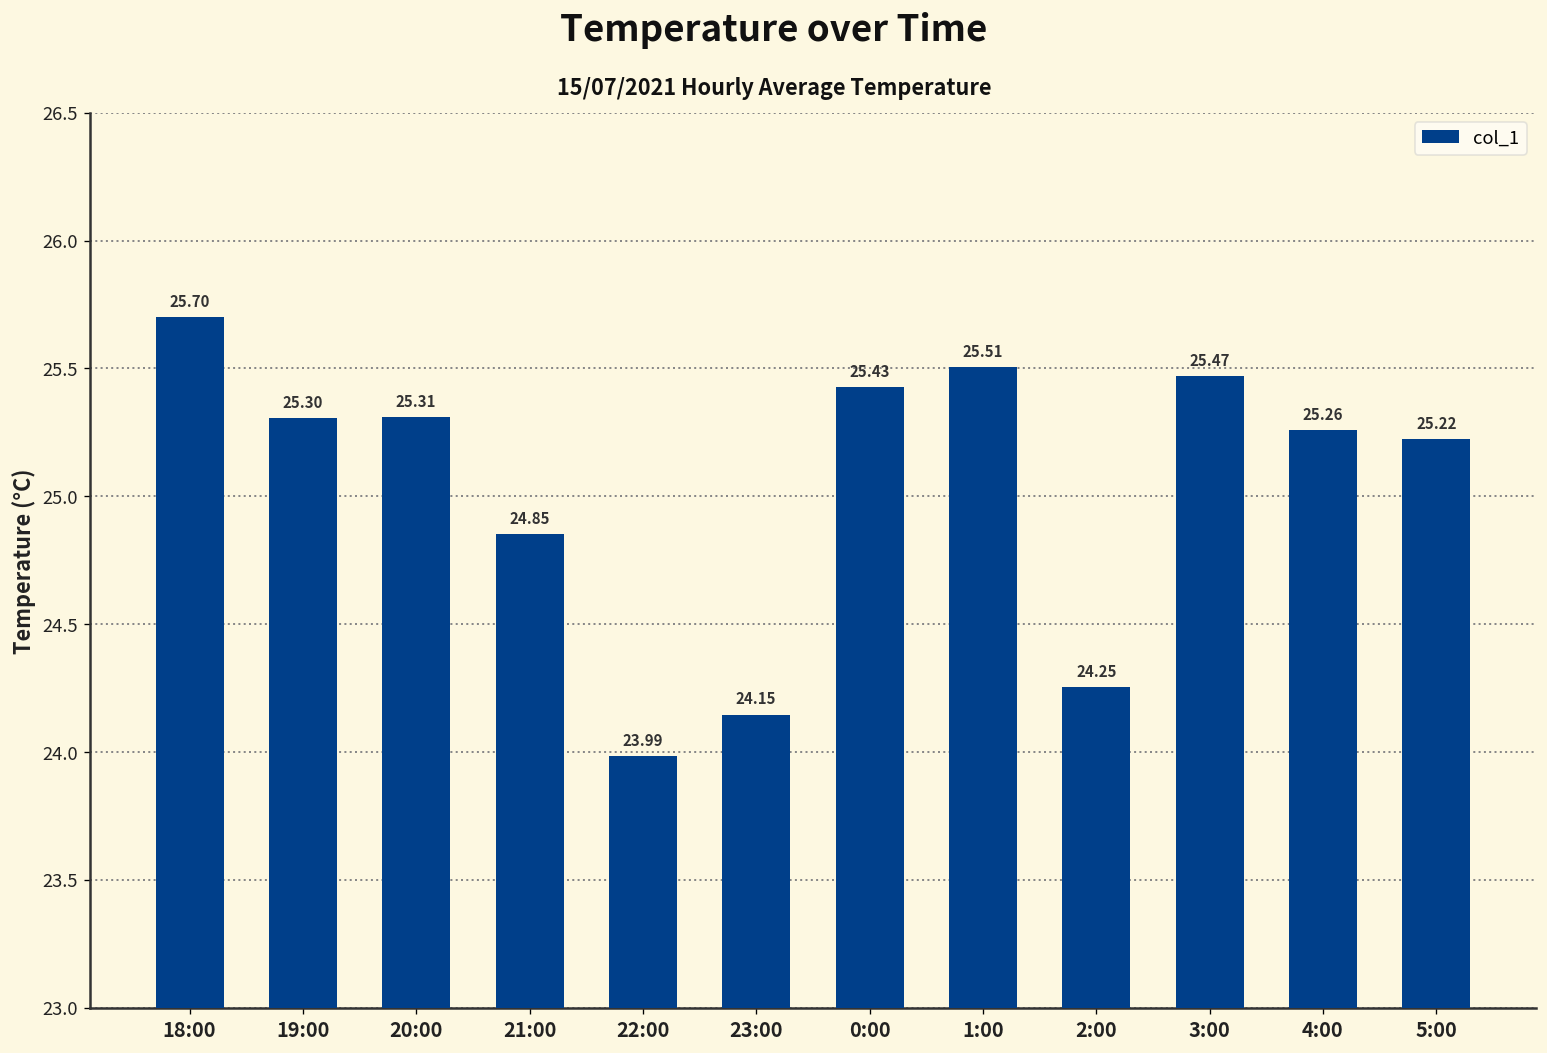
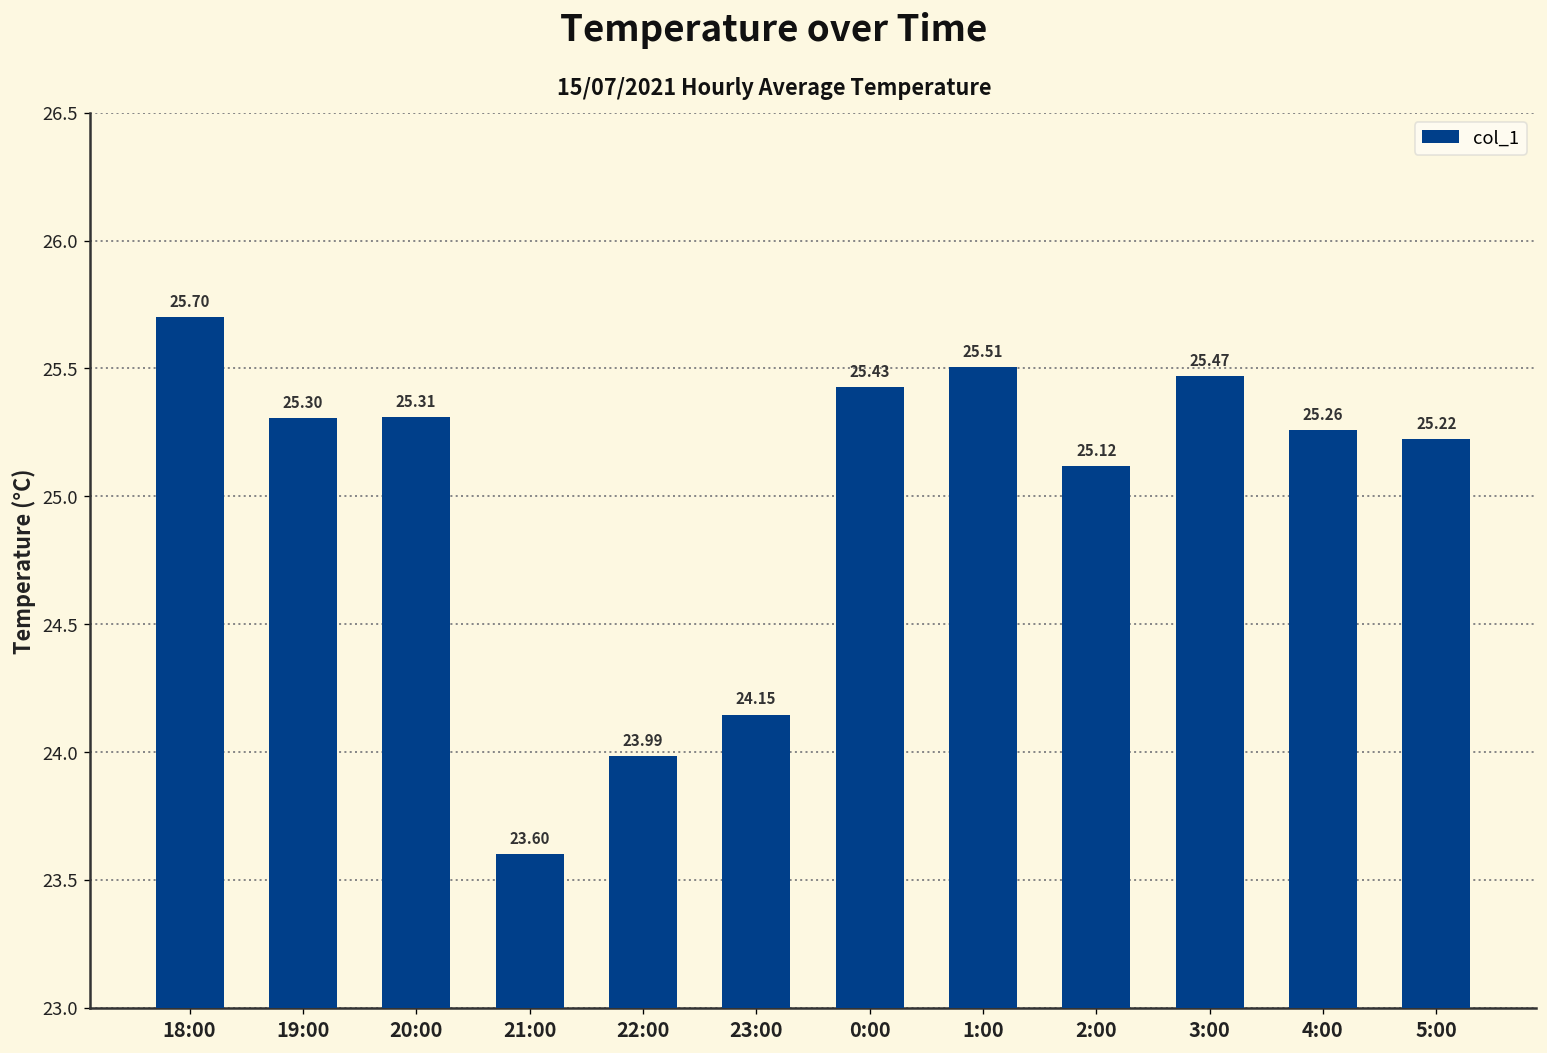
  {
    "18:00": 25.70,
    "19:00": 25.30,
    "20:00": 25.31,
-   "21:00": 24.85,
+   "21:00": 23.60,
    "22:00": 23.99,
    "23:00": 24.15,
    "0:00": 25.43,
    "1:00": 25.51,
-   "2:00": 24.25,
+   "2:00": 25.12,
    "3:00": 25.47,
    "4:00": 25.26,
    "5:00": 25.22
  }
